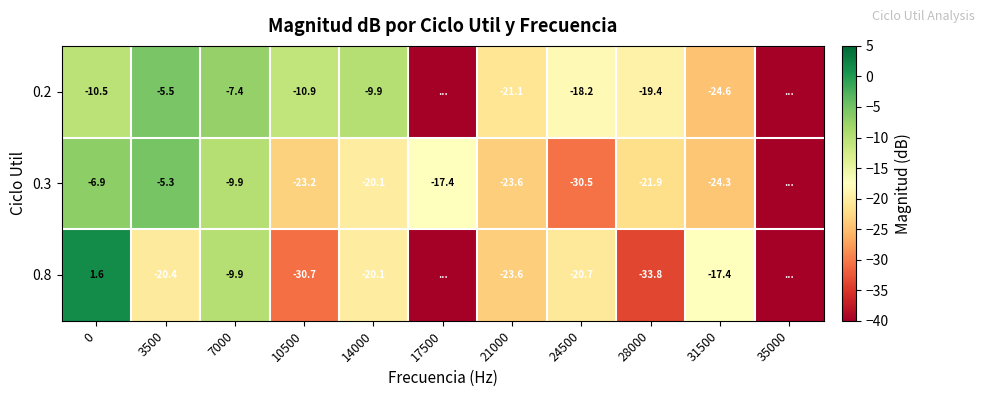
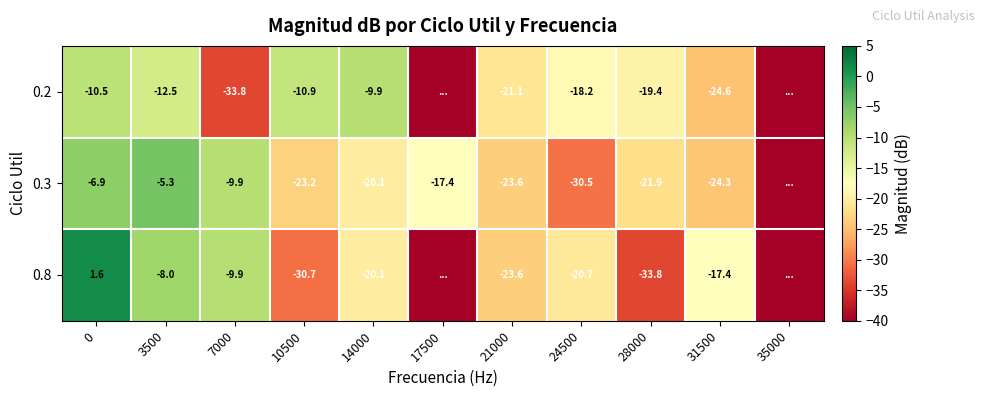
  {
    "0.2": {
      "0": -10.5,
-     "3500": -5.5,
-     "7000": -7.4,
+     "3500": -12.5,
+     "7000": -33.8,
      "10500": -10.9,
      "14000": -9.9,
      "21000": -21.1,
      "24500": -18.2,
      "28000": -19.4,
      "31500": -24.6
    },
    "0.3": {
      "0": -6.9,
      "3500": -5.3,
      "7000": -9.9,
      "10500": -23.2,
      "14000": -20.1,
      "17500": -17.4,
      "21000": -23.6,
      "24500": -30.5,
      "28000": -21.9,
      "31500": -24.3
    },
    "0.8": {
      "0": 1.6,
-     "3500": -20.4,
+     "3500": -8.0,
      "7000": -9.9,
      "10500": -30.7,
      "14000": -20.1,
      "21000": -23.6,
      "24500": -20.7,
      "28000": -33.8,
      "31500": -17.4
    }
  }
